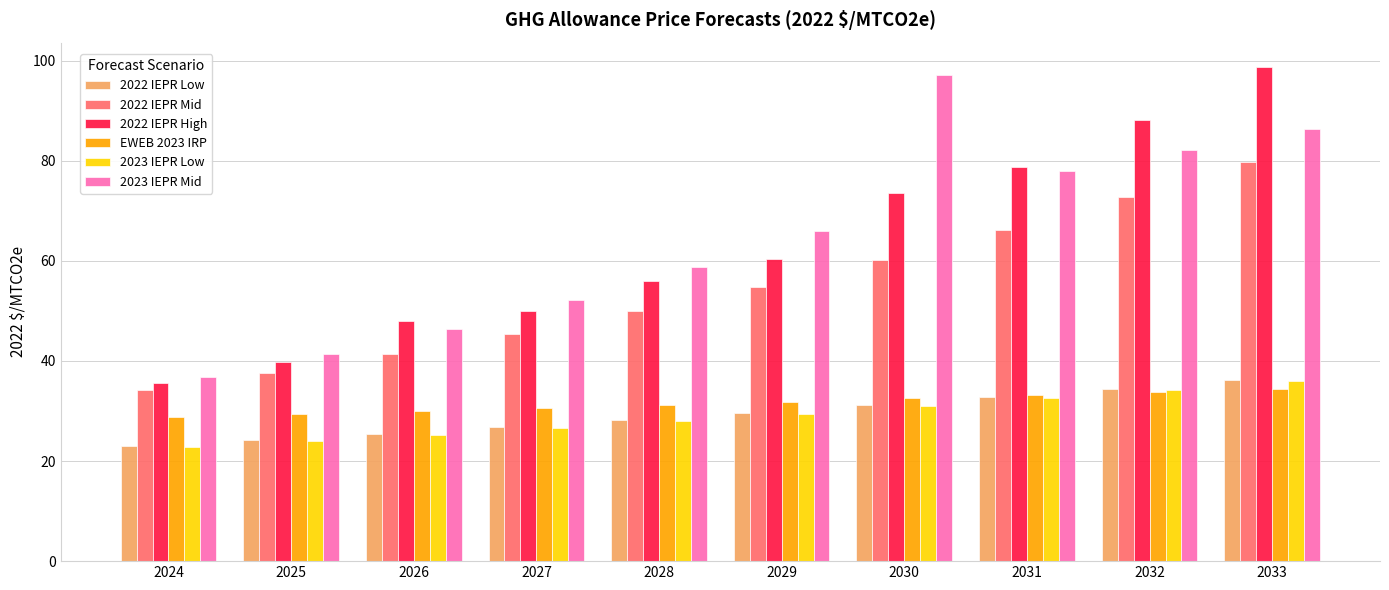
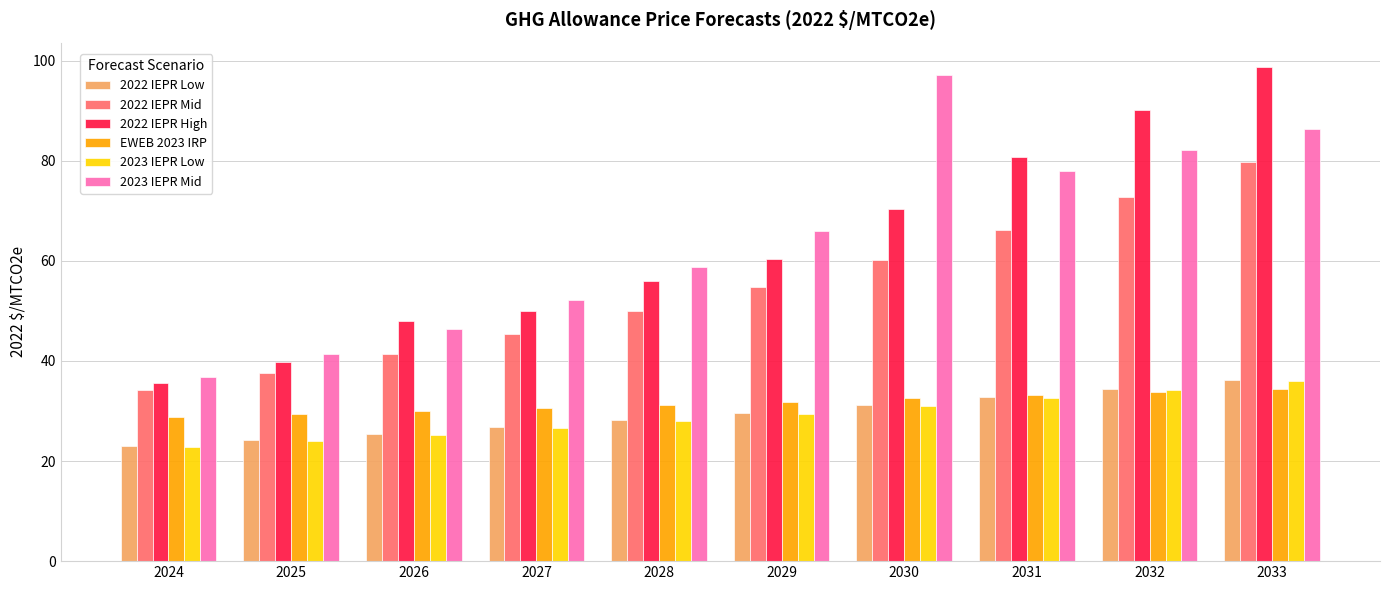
  {
    "2022 IEPR High": {
      "2024": 36,
      "2025": 40,
      "2026": 48,
      "2027": 50,
      "2028": 56,
      "2029": 60,
-     "2030": 74,
-     "2031": 79,
-     "2032": 88,
+     "2030": 70,
+     "2031": 81,
+     "2032": 90,
      "2033": 99
    },
    "2023 IEPR Mid": {
      "2024": 37,
      "2025": 41,
      "2026": 46,
      "2027": 52,
      "2028": 59,
      "2029": 66,
      "2030": 97,
      "2031": 78,
      "2032": 82,
      "2033": 86
    }
  }
